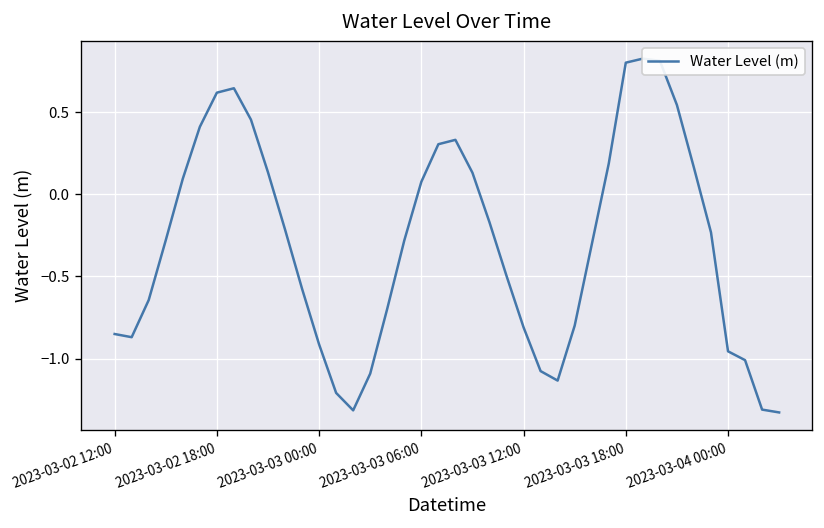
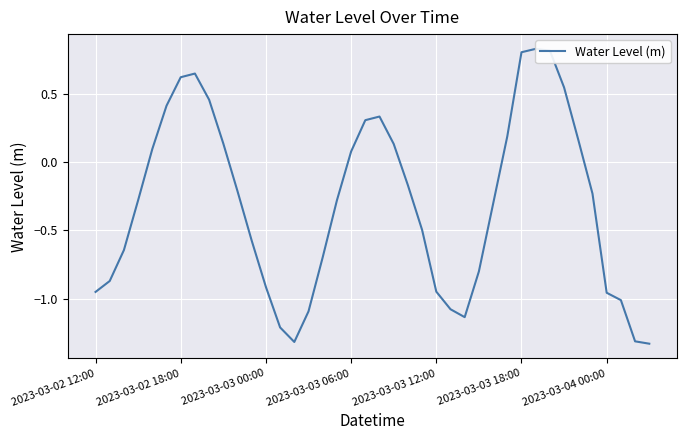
  {
-   "2023-03-02 12:00": -0.85,
+   "2023-03-02 12:00": -0.95,
    "2023-03-02 18:00": 0.62,
    "2023-03-03 00:00": -0.91,
    "2023-03-03 06:00": 0.08,
-   "2023-03-03 12:00": -0.81,
+   "2023-03-03 12:00": -0.95,
    "2023-03-03 18:00": 0.80,
    "2023-03-04 00:00": -0.96
  }
